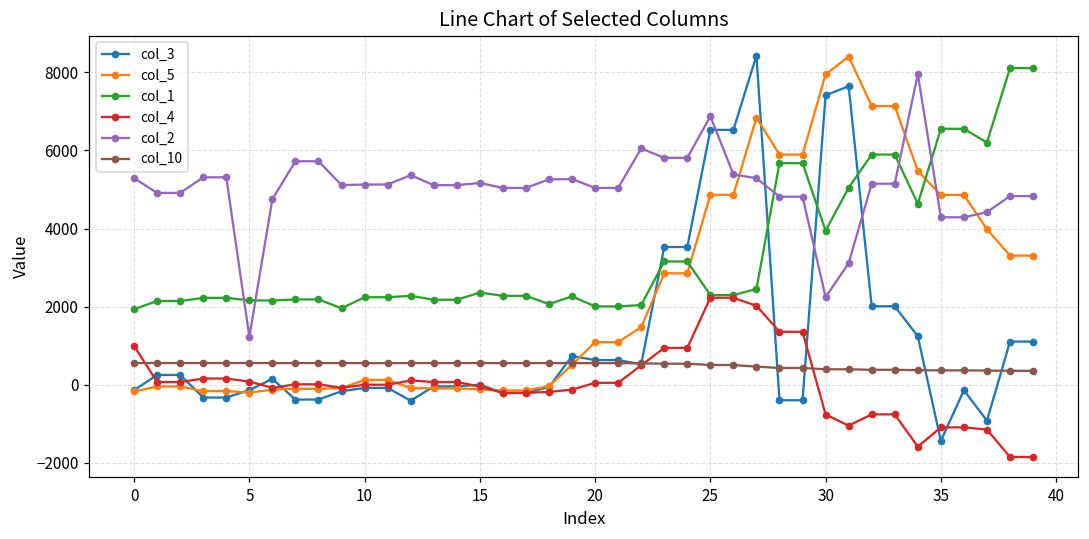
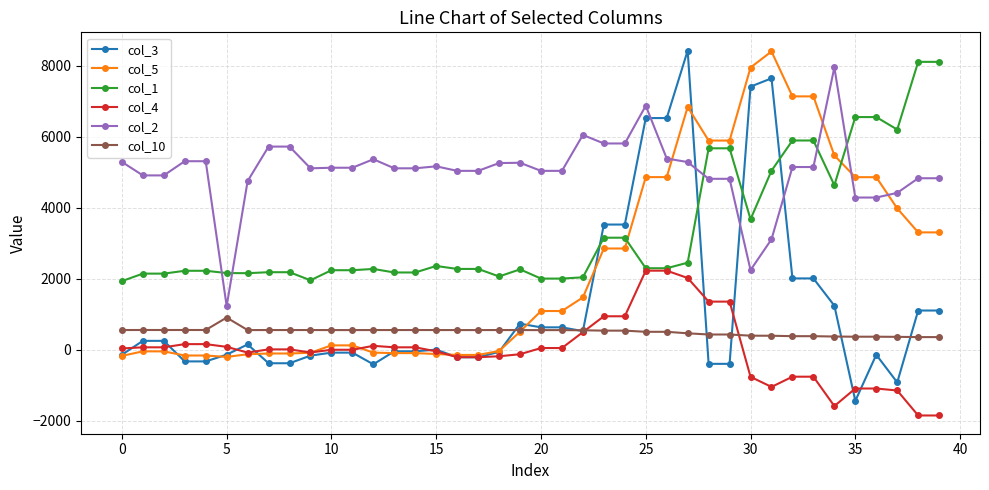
  {
    "col_3": {
      "10": -100,
      "20": 600,
      "25": 6500,
      "30": 7400,
      "35": -1400
    },
    "col_5": {
      "10": 100,
      "15": -100,
      "20": 1100,
      "25": 4900,
      "30": 8000,
      "35": 4900
    },
    "col_1": {
      "0": 1900,
      "5": 2200,
      "10": 2200,
      "15": 2400,
      "20": 2000,
-     "30": 3900,
+     "30": 3700,
      "35": 6600
    },
    "col_4": {
-     "0": 1000,
+     "0": 0,
      "5": 100,
      "10": 0,
      "20": 0,
      "30": -800,
      "35": -1100
    },
    "col_2": {
      "0": 5300,
      "5": 1200,
      "10": 5100,
      "15": 5200,
      "20": 5000,
      "25": 6900,
      "30": 2200,
      "35": 4300
    },
    "col_10": {
      "0": 600,
-     "5": 600,
+     "5": 900,
      "10": 600,
      "15": 600,
      "20": 600,
      "25": 500,
      "30": 400,
      "35": 400
    }
  }
